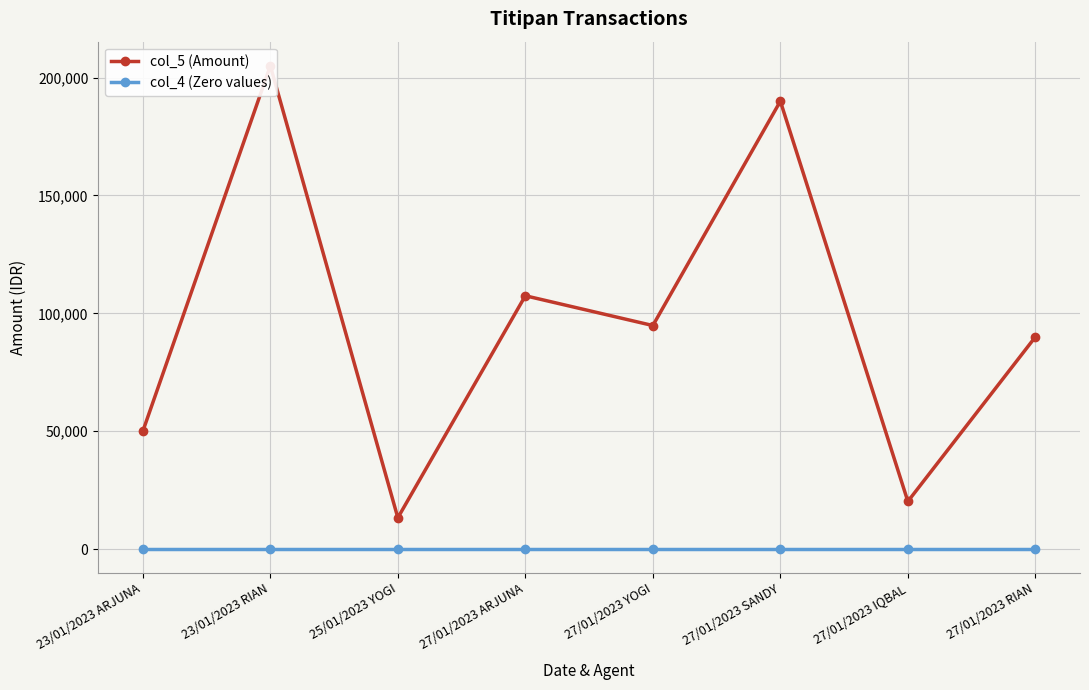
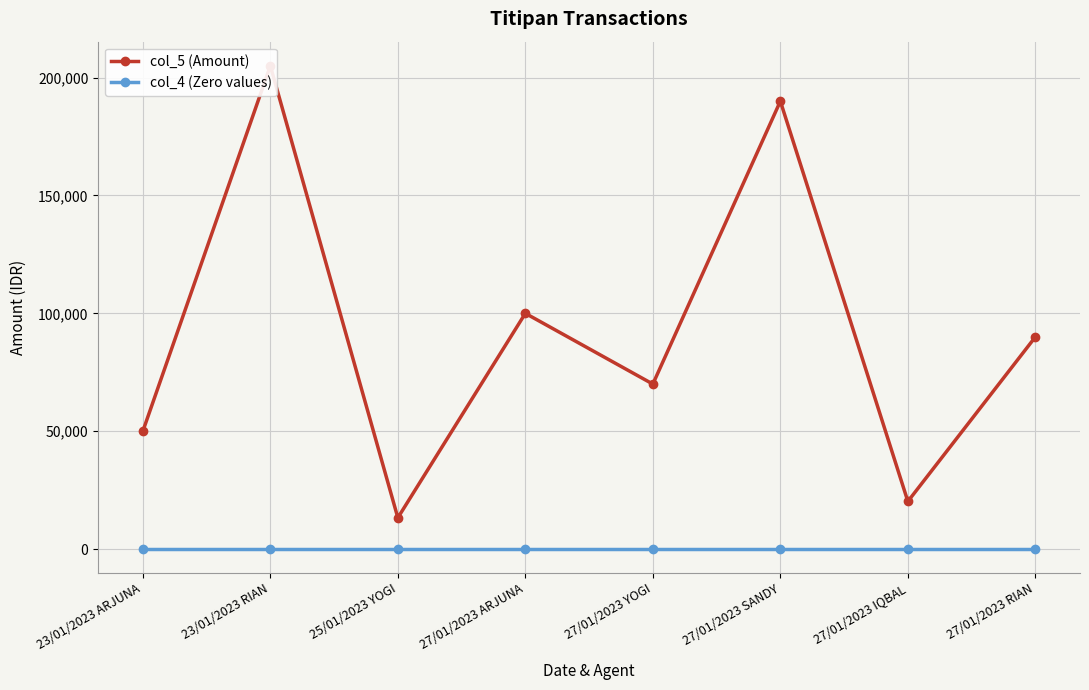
  {
    "col_5 (Amount)": {
      "23/01/2023 ARJUNA": "50,000",
      "25/01/2023 YOGI": "13,000",
-     "27/01/2023 ARJUNA": "107,000",
-     "27/01/2023 YOGI": "95,000",
+     "27/01/2023 ARJUNA": "100,000",
+     "27/01/2023 YOGI": "70,000",
      "27/01/2023 SANDY": "190,000",
      "27/01/2023 IQBAL": "20,000",
      "27/01/2023 RIAN": "90,000"
    },
    "col_4 (Zero values)": {
      "23/01/2023 ARJUNA": "0",
      "23/01/2023 RIAN": "0",
      "25/01/2023 YOGI": "0",
      "27/01/2023 ARJUNA": "0",
      "27/01/2023 YOGI": "0",
      "27/01/2023 SANDY": "0",
      "27/01/2023 IQBAL": "0",
      "27/01/2023 RIAN": "0"
    }
  }
